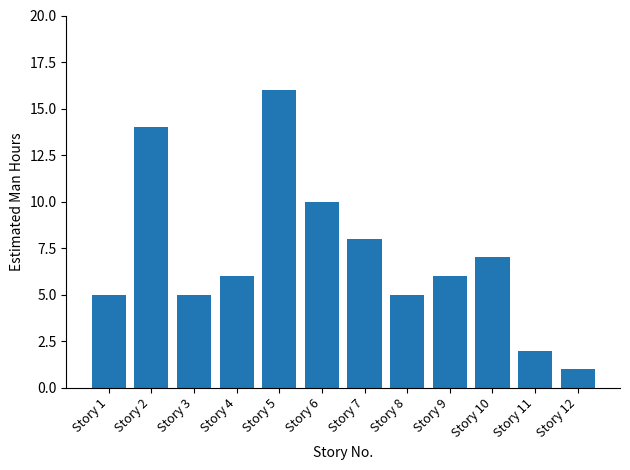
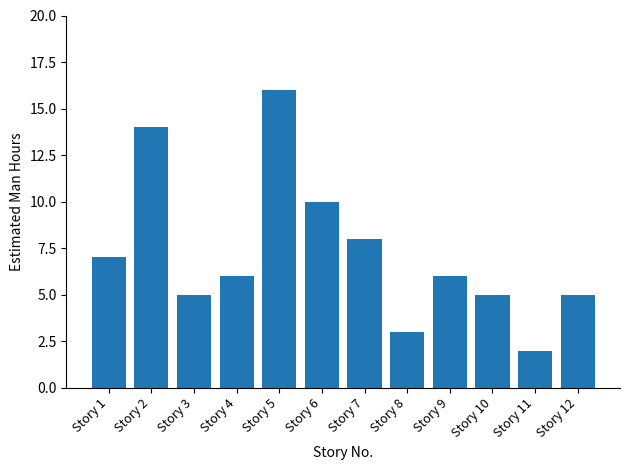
  {
-   "Story 1": 5,
+   "Story 1": 7,
    "Story 2": 14,
    "Story 3": 5,
    "Story 4": 6,
    "Story 5": 16,
    "Story 6": 10,
    "Story 7": 8,
-   "Story 8": 5,
+   "Story 8": 3,
    "Story 9": 6,
-   "Story 10": 7,
+   "Story 10": 5,
    "Story 11": 2,
-   "Story 12": 1
+   "Story 12": 5
  }
